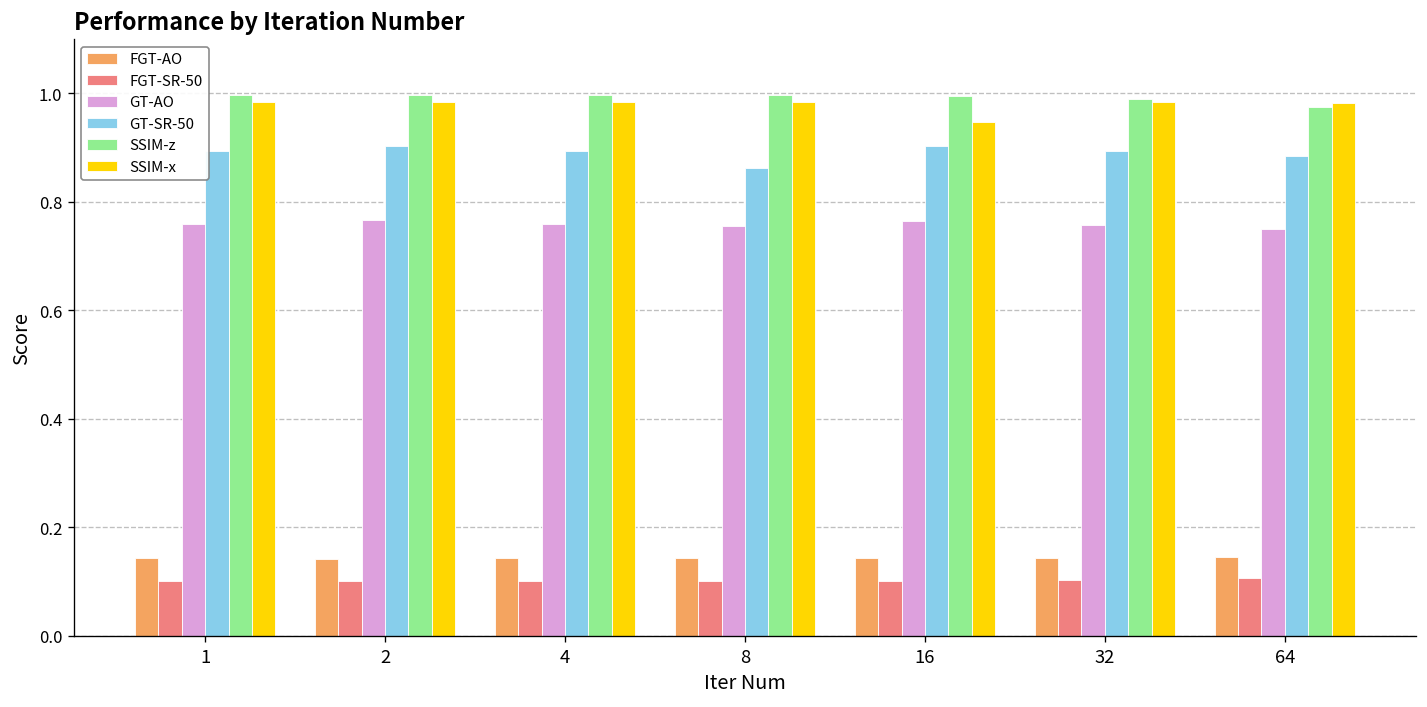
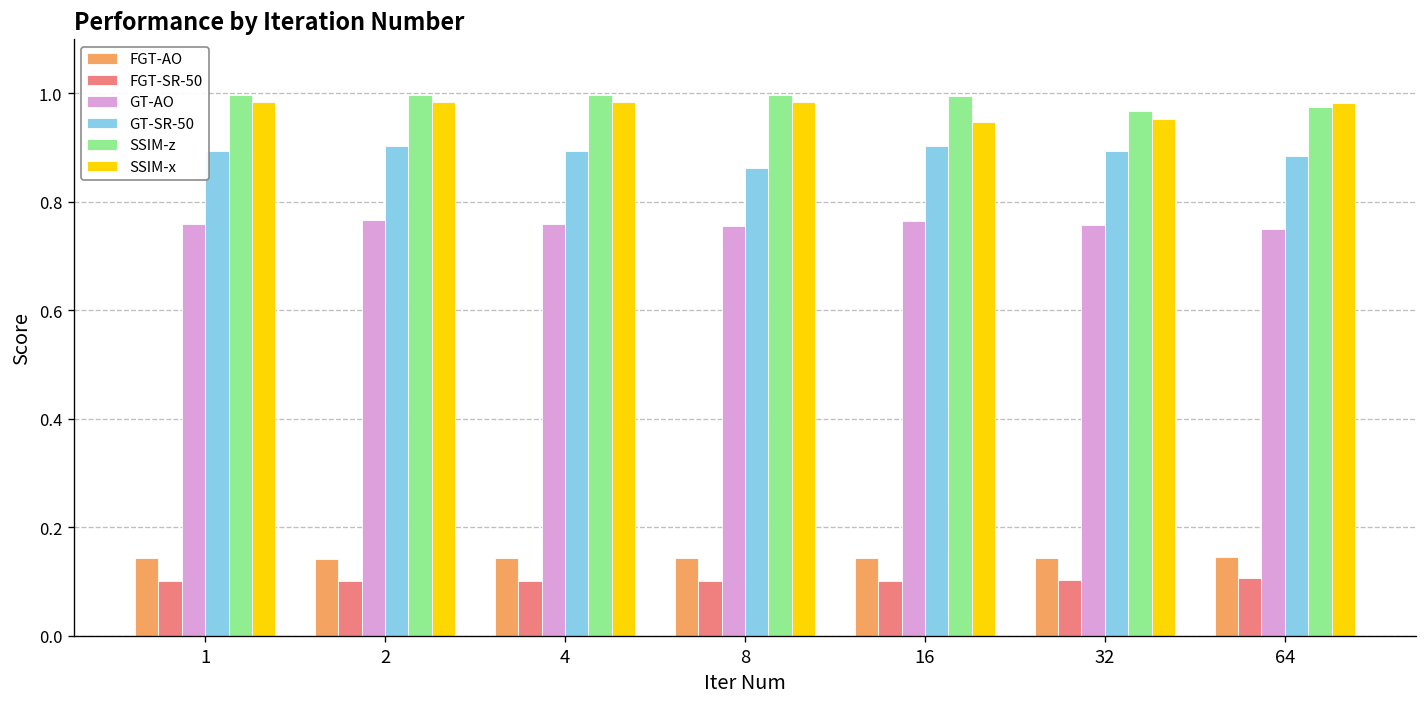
  {
    "GT-AO": {
      "1": 0.76,
      "2": 0.77,
      "4": 0.76,
      "8": 0.76,
      "16": 0.76,
      "32": 0.76,
      "64": 0.75
    },
    "GT-SR-50": {
      "1": 0.89,
      "2": 0.90,
      "4": 0.89,
      "8": 0.86,
      "16": 0.90,
      "32": 0.89,
      "64": 0.88
    },
    "SSIM-z": {
      "1": 1.00,
      "2": 1.00,
      "4": 1.00,
      "8": 1.00,
      "16": 0.99,
-     "32": 0.99,
+     "32": 0.97,
      "64": 0.97
    },
    "SSIM-x": {
      "1": 0.98,
      "2": 0.98,
      "4": 0.98,
      "8": 0.98,
      "16": 0.95,
-     "32": 0.98,
+     "32": 0.95,
      "64": 0.98
    }
  }
